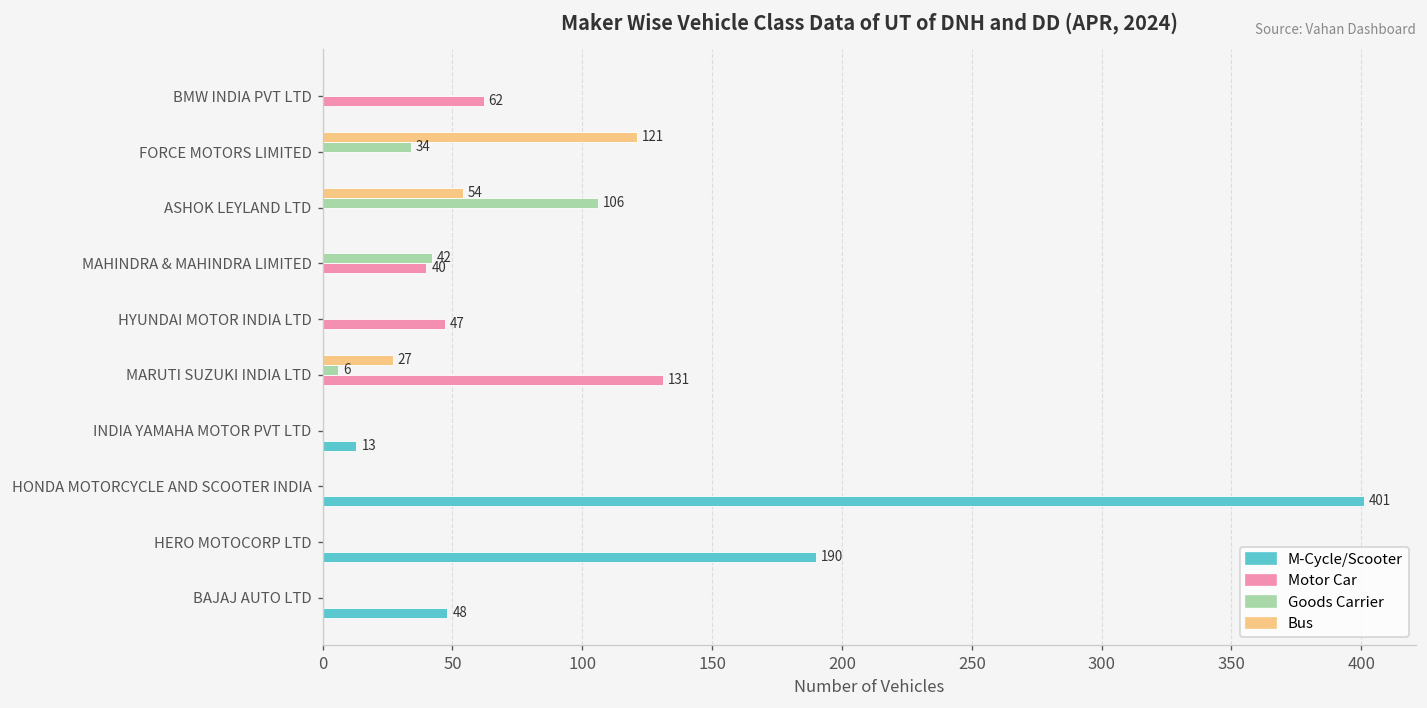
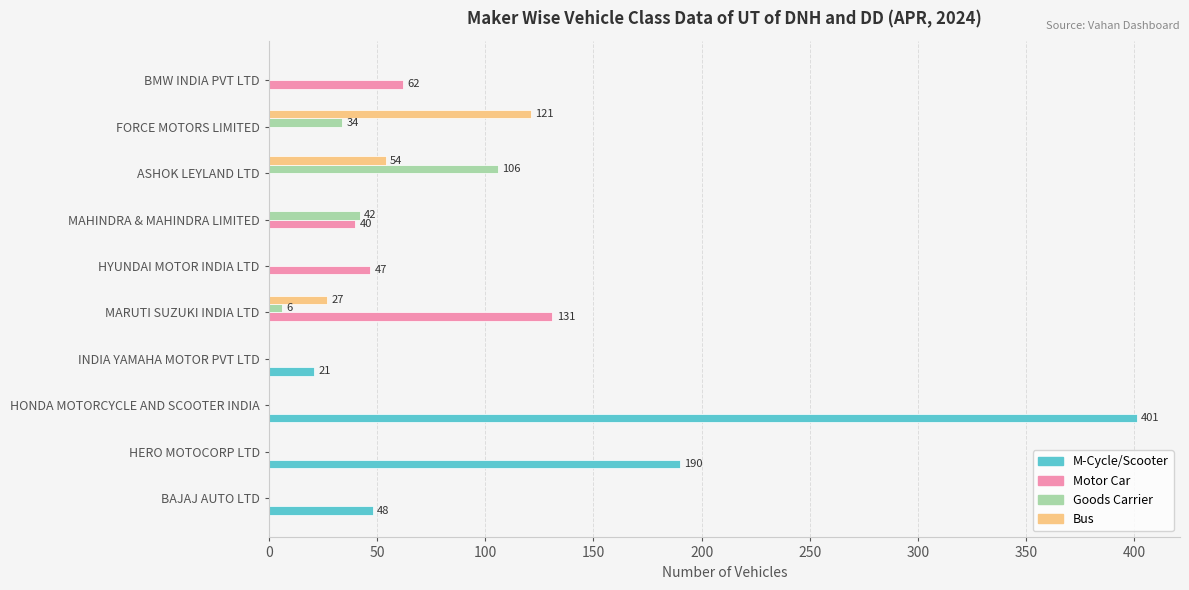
  {
    "M-Cycle/Scooter": {
-     "INDIA YAMAHA MOTOR PVT LTD": 13,
+     "INDIA YAMAHA MOTOR PVT LTD": 21,
      "HONDA MOTORCYCLE AND SCOOTER INDIA": 401,
      "HERO MOTOCORP LTD": 190,
      "BAJAJ AUTO LTD": 48
    },
    "Motor Car": {
      "BMW INDIA PVT LTD": 62,
      "MAHINDRA & MAHINDRA LIMITED": 40,
      "HYUNDAI MOTOR INDIA LTD": 47,
      "MARUTI SUZUKI INDIA LTD": 131
    },
    "Goods Carrier": {
      "FORCE MOTORS LIMITED": 34,
      "ASHOK LEYLAND LTD": 106,
      "MAHINDRA & MAHINDRA LIMITED": 42,
      "MARUTI SUZUKI INDIA LTD": 6
    },
    "Bus": {
      "FORCE MOTORS LIMITED": 121,
      "ASHOK LEYLAND LTD": 54,
      "MARUTI SUZUKI INDIA LTD": 27
    }
  }
